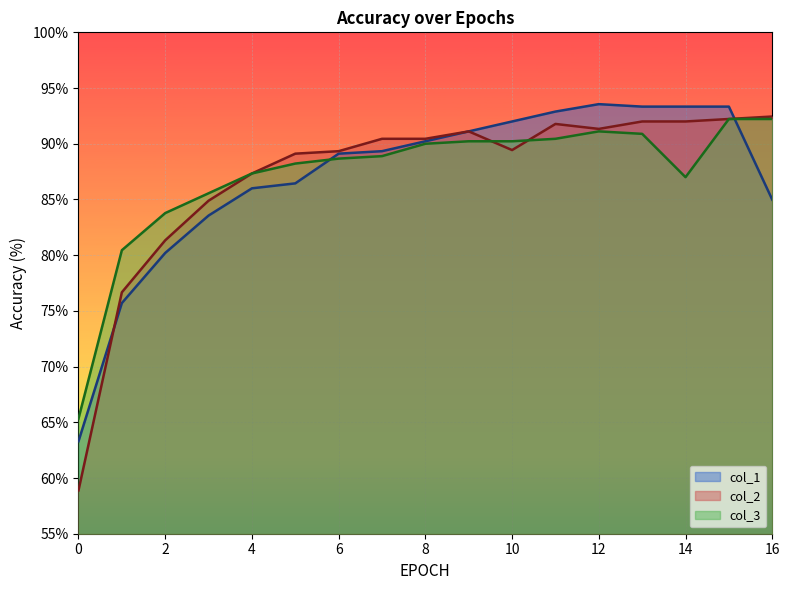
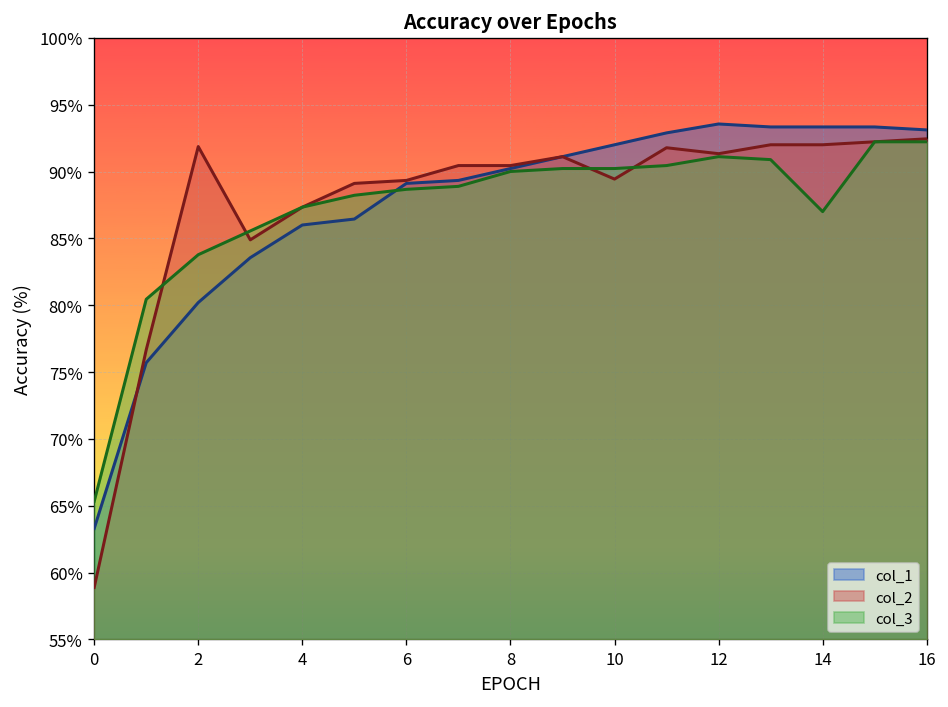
  {
    "col_1": {
      "0": "63.3%",
      "2": "80.2%",
      "4": "86.0%",
      "10": "92.0%",
      "12": "93.6%",
      "14": "93.3%",
-     "16": "85.0%"
+     "16": "93.1%"
    },
    "col_2": {
      "0": "58.9%",
-     "2": "81.3%",
+     "2": "91.9%",
      "10": "89.4%",
      "14": "92.0%"
    },
    "col_3": {
      "0": "65.3%",
      "2": "83.8%",
      "6": "88.7%",
      "10": "90.2%",
      "14": "87.0%"
    }
  }
